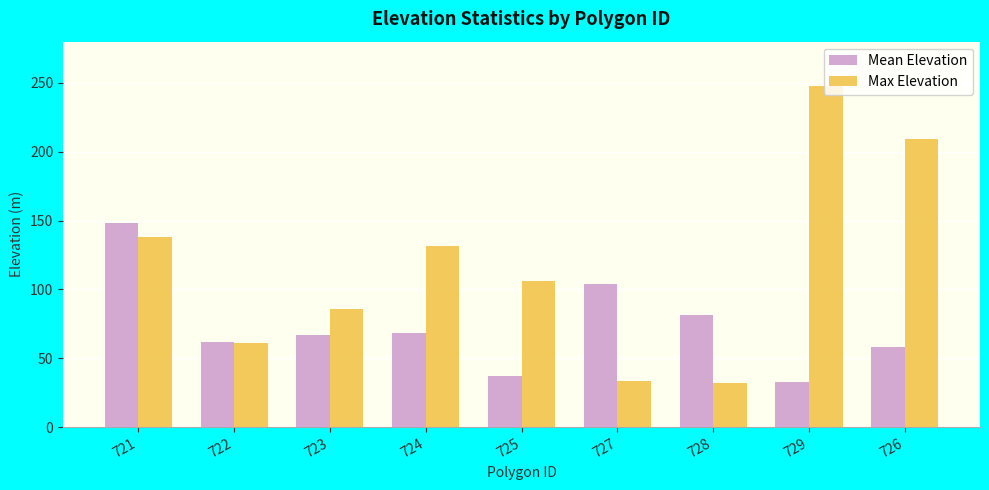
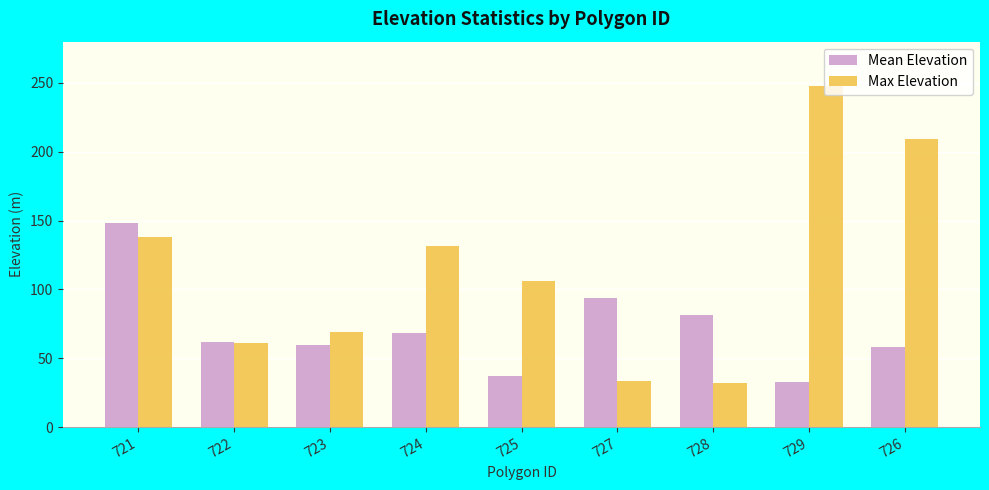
  {
    "Mean Elevation": {
      "721": 148,
      "722": 62,
-     "723": 67,
+     "723": 60,
      "724": 68,
      "725": 37,
-     "727": 104,
+     "727": 93,
      "728": 81,
      "729": 32,
      "726": 58
    },
    "Max Elevation": {
      "721": 138,
      "722": 61,
-     "723": 86,
+     "723": 69,
      "724": 131,
      "725": 106,
      "727": 33,
      "728": 32,
      "726": 209
    }
  }
